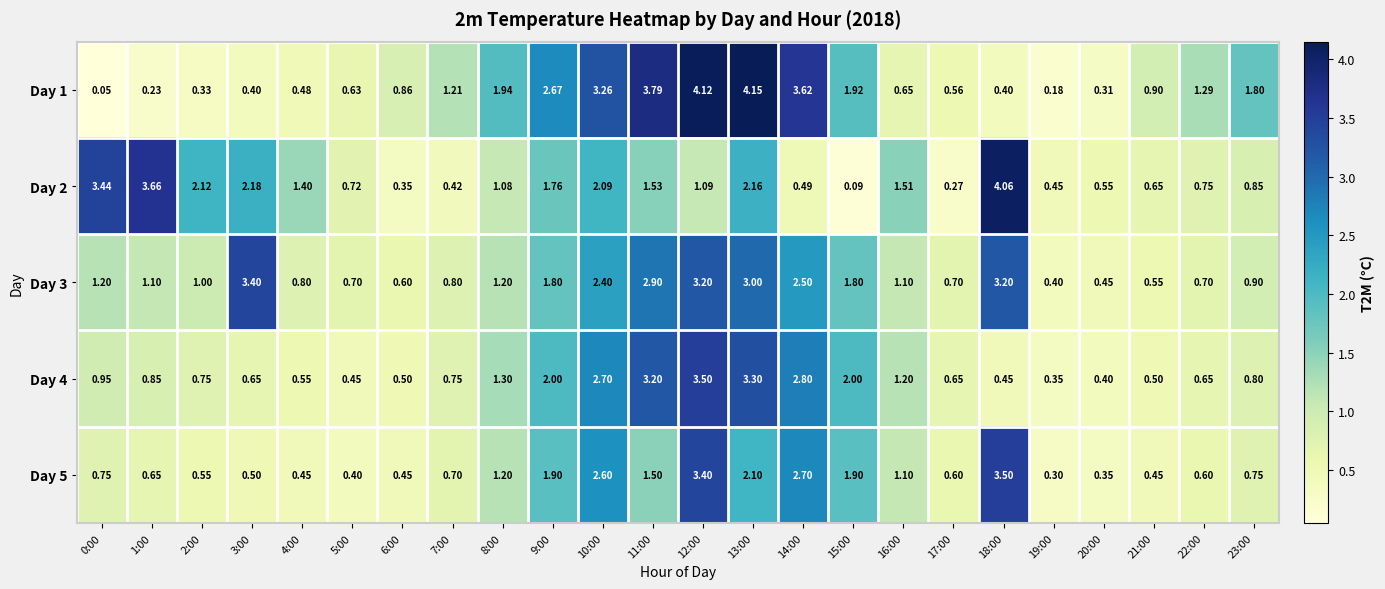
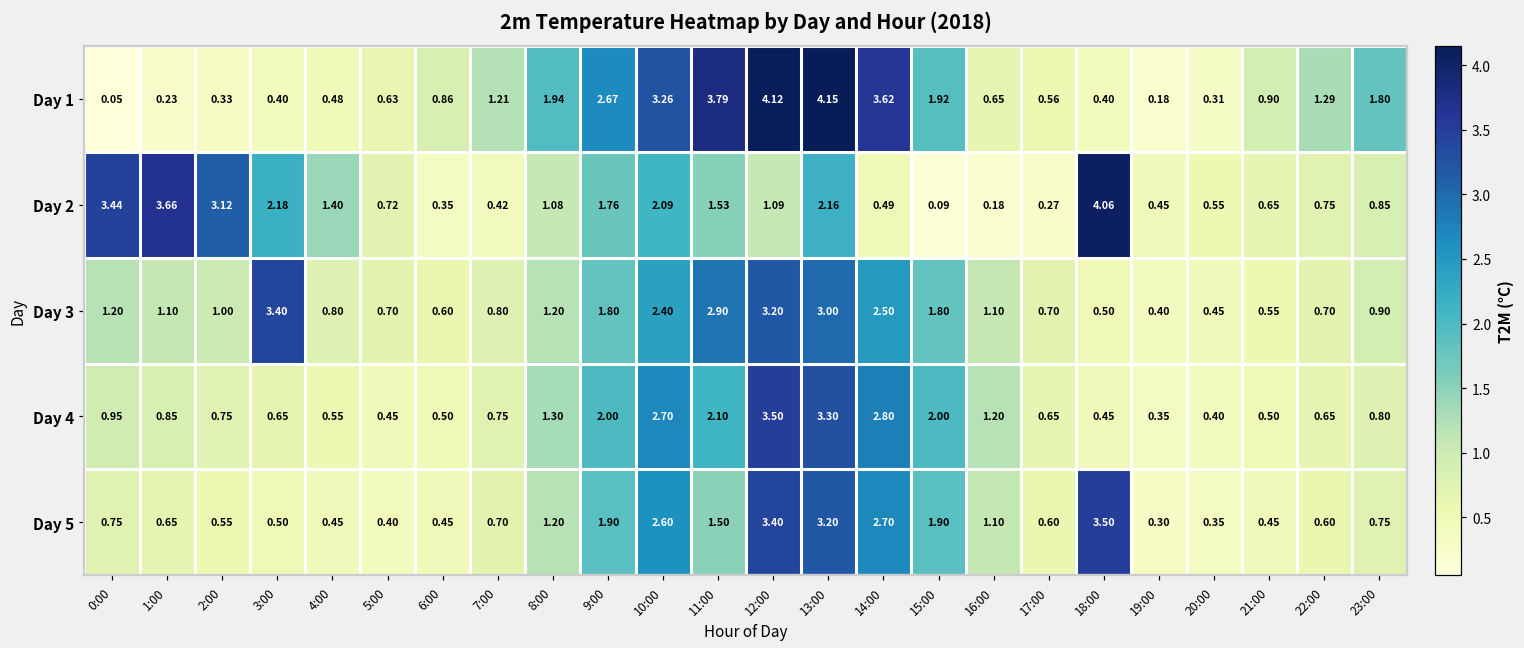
  {
    "Day 1": {
      "0:00": 0.05,
      "1:00": 0.23,
      "2:00": 0.33,
      "3:00": 0.40,
      "4:00": 0.48,
      "5:00": 0.63,
      "6:00": 0.86,
      "7:00": 1.21,
      "8:00": 1.94,
      "9:00": 2.67,
      "10:00": 3.26,
      "11:00": 3.79,
      "12:00": 4.12,
      "13:00": 4.15,
      "14:00": 3.62,
      "15:00": 1.92,
      "16:00": 0.65,
      "17:00": 0.56,
      "18:00": 0.40,
      "19:00": 0.18,
      "20:00": 0.31,
      "21:00": 0.90,
      "22:00": 1.29,
      "23:00": 1.80
    },
    "Day 2": {
      "0:00": 3.44,
      "1:00": 3.66,
-     "2:00": 2.12,
+     "2:00": 3.12,
      "3:00": 2.18,
      "4:00": 1.40,
      "5:00": 0.72,
      "6:00": 0.35,
      "7:00": 0.42,
      "8:00": 1.08,
      "9:00": 1.76,
      "10:00": 2.09,
      "11:00": 1.53,
      "12:00": 1.09,
      "13:00": 2.16,
      "14:00": 0.49,
      "15:00": 0.09,
-     "16:00": 1.51,
+     "16:00": 0.18,
      "17:00": 0.27,
      "18:00": 4.06,
      "19:00": 0.45,
      "20:00": 0.55,
      "21:00": 0.65,
      "22:00": 0.75,
      "23:00": 0.85
    },
    "Day 3": {
      "0:00": 1.20,
      "1:00": 1.10,
      "2:00": 1.00,
      "3:00": 3.40,
      "4:00": 0.80,
      "5:00": 0.70,
      "6:00": 0.60,
      "7:00": 0.80,
      "8:00": 1.20,
      "9:00": 1.80,
      "10:00": 2.40,
      "11:00": 2.90,
      "12:00": 3.20,
      "13:00": 3.00,
      "14:00": 2.50,
      "15:00": 1.80,
      "16:00": 1.10,
      "17:00": 0.70,
-     "18:00": 3.20,
+     "18:00": 0.50,
      "19:00": 0.40,
      "20:00": 0.45,
      "21:00": 0.55,
      "22:00": 0.70,
      "23:00": 0.90
    },
    "Day 4": {
      "0:00": 0.95,
      "1:00": 0.85,
      "2:00": 0.75,
      "3:00": 0.65,
      "4:00": 0.55,
      "5:00": 0.45,
      "6:00": 0.50,
      "7:00": 0.75,
      "8:00": 1.30,
      "9:00": 2.00,
      "10:00": 2.70,
-     "11:00": 3.20,
+     "11:00": 2.10,
      "12:00": 3.50,
      "13:00": 3.30,
      "14:00": 2.80,
      "15:00": 2.00,
      "16:00": 1.20,
      "17:00": 0.65,
      "18:00": 0.45,
      "19:00": 0.35,
      "20:00": 0.40,
      "21:00": 0.50,
      "22:00": 0.65,
      "23:00": 0.80
    },
    "Day 5": {
      "0:00": 0.75,
      "1:00": 0.65,
      "2:00": 0.55,
      "3:00": 0.50,
      "4:00": 0.45,
      "5:00": 0.40,
      "6:00": 0.45,
      "7:00": 0.70,
      "8:00": 1.20,
      "9:00": 1.90,
      "10:00": 2.60,
      "11:00": 1.50,
      "12:00": 3.40,
-     "13:00": 2.10,
+     "13:00": 3.20,
      "14:00": 2.70,
      "15:00": 1.90,
      "16:00": 1.10,
      "17:00": 0.60,
      "18:00": 3.50,
      "19:00": 0.30,
      "20:00": 0.35,
      "21:00": 0.45,
      "22:00": 0.60,
      "23:00": 0.75
    }
  }
